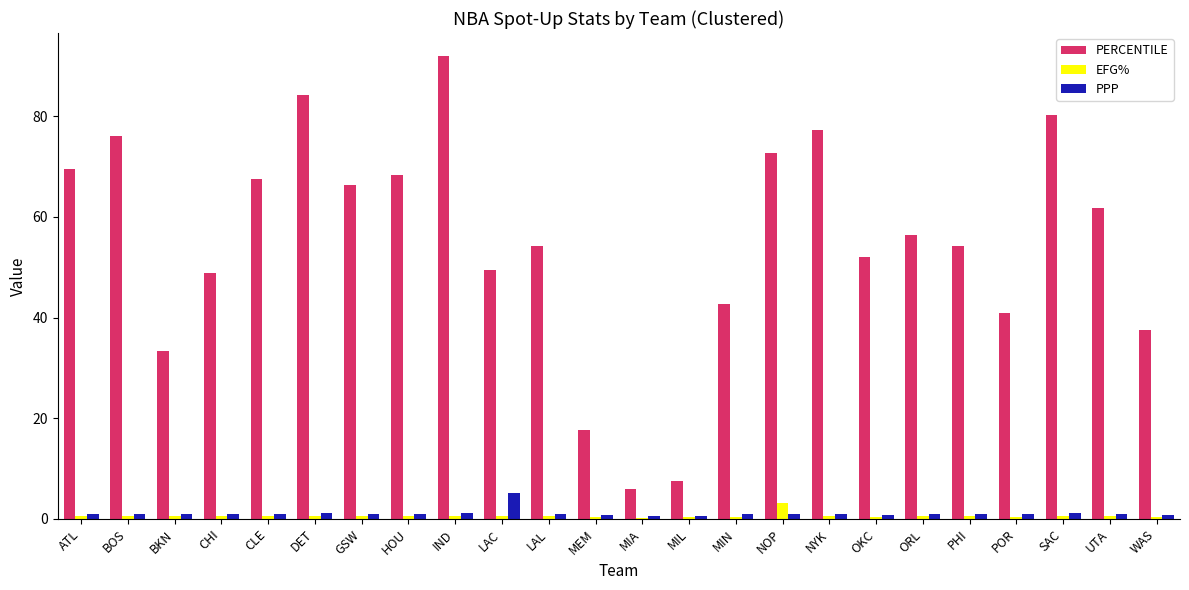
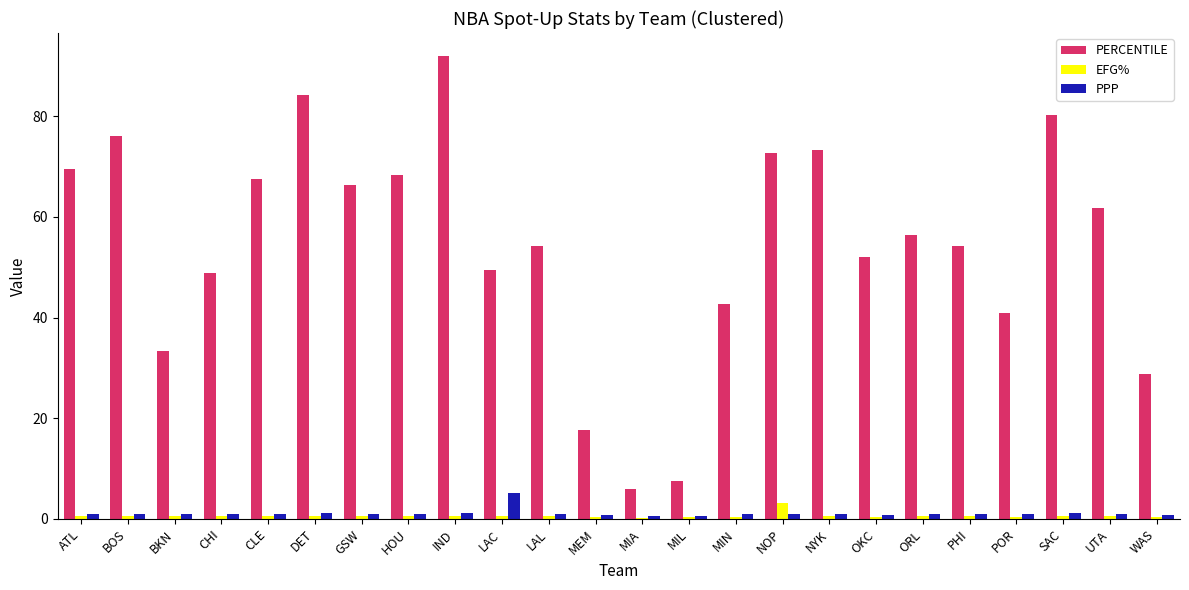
  {
    "PERCENTILE": {
      "ATL": 70,
      "BOS": 76,
      "BKN": 33,
      "CHI": 49,
      "CLE": 68,
      "DET": 84,
      "GSW": 66,
      "HOU": 68,
      "IND": 92,
      "LAC": 50,
      "LAL": 54,
      "MEM": 18,
      "MIA": 6,
      "MIL": 8,
      "MIN": 43,
      "NOP": 73,
-     "NYK": 77,
+     "NYK": 73,
      "OKC": 52,
      "ORL": 56,
      "PHI": 54,
      "POR": 41,
      "SAC": 80,
      "UTA": 62,
-     "WAS": 38
+     "WAS": 29
    },
    "EFG%": {
      "ATL": 1,
      "BOS": 1,
      "BKN": 1,
      "CHI": 1,
      "CLE": 1,
      "DET": 1,
      "GSW": 1,
      "HOU": 1,
      "IND": 1,
      "LAC": 1,
      "LAL": 1,
      "NOP": 3,
      "NYK": 1,
      "ORL": 1,
      "PHI": 1,
      "SAC": 1,
      "UTA": 1
    },
    "PPP": {
      "ATL": 1,
      "BOS": 1,
      "BKN": 1,
      "CHI": 1,
      "CLE": 1,
      "DET": 1,
      "GSW": 1,
      "HOU": 1,
      "IND": 1,
      "LAC": 5,
      "LAL": 1,
      "MEM": 1,
      "MIA": 1,
      "MIL": 1,
      "MIN": 1,
      "NOP": 1,
      "NYK": 1,
      "OKC": 1,
      "ORL": 1,
      "PHI": 1,
      "POR": 1,
      "SAC": 1,
      "UTA": 1,
      "WAS": 1
    }
  }
